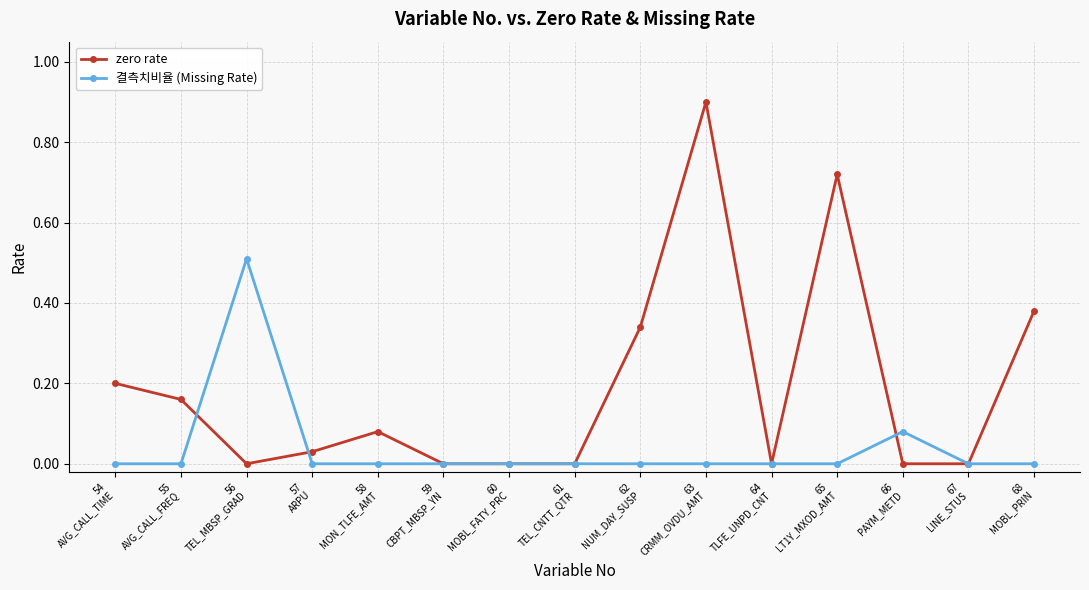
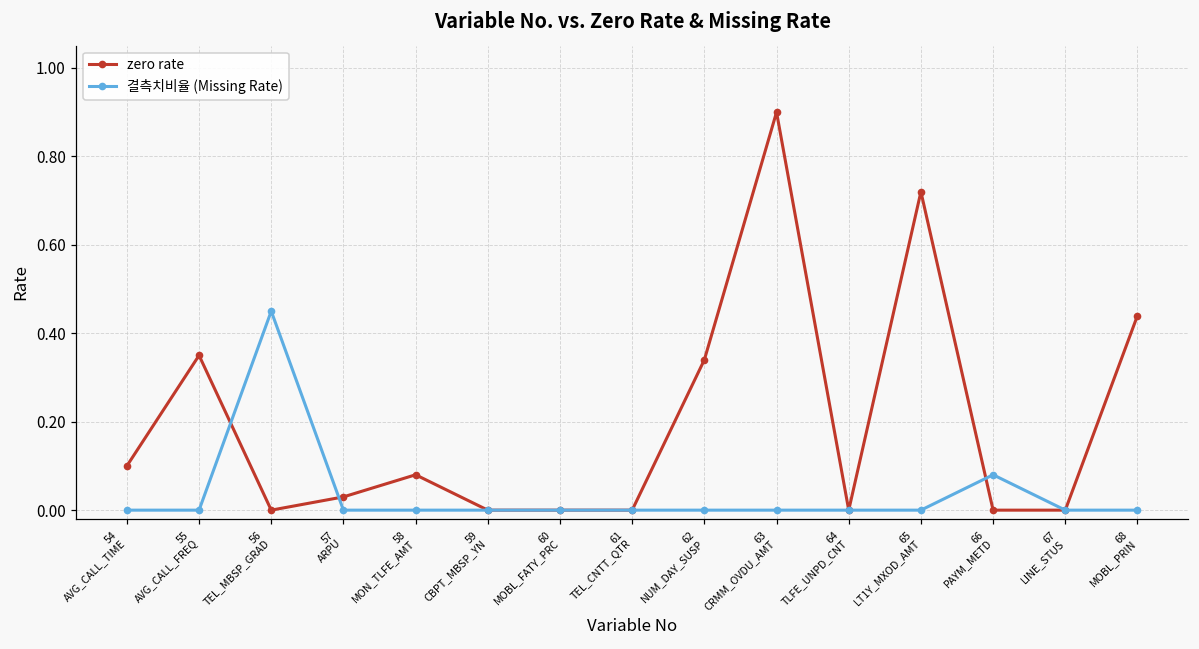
  {
    "zero rate": {
-     "54 AVG_CALL_TIME": 0.2,
-     "55 AVG_CALL_FREQ": 0.16,
+     "54 AVG_CALL_TIME": 0.1,
+     "55 AVG_CALL_FREQ": 0.35,
      "56 TEL_MBSP_GRAD": 0.00,
      "57 ARPU": 0.03,
      "58 MON_TLFE_AMT": 0.08,
      "62 NUM_DAY_SUSP": 0.34,
      "63 CRMM_OVDU_AMT": 0.90,
      "65 LT1Y_MXOD_AMT": 0.72,
      "66 PAYM_METD": 0.00,
-     "68 MOBL_PRIN": 0.38
+     "68 MOBL_PRIN": 0.44
    },
    "결측치비율 (Missing Rate)": {
      "54 AVG_CALL_TIME": 0.00,
      "55 AVG_CALL_FREQ": 0.00,
-     "56 TEL_MBSP_GRAD": 0.51,
+     "56 TEL_MBSP_GRAD": 0.45,
      "57 ARPU": 0.00,
      "58 MON_TLFE_AMT": 0.00,
      "62 NUM_DAY_SUSP": 0.00,
      "63 CRMM_OVDU_AMT": 0.00,
      "65 LT1Y_MXOD_AMT": 0.00,
      "66 PAYM_METD": 0.08,
      "68 MOBL_PRIN": 0.00
    }
  }
